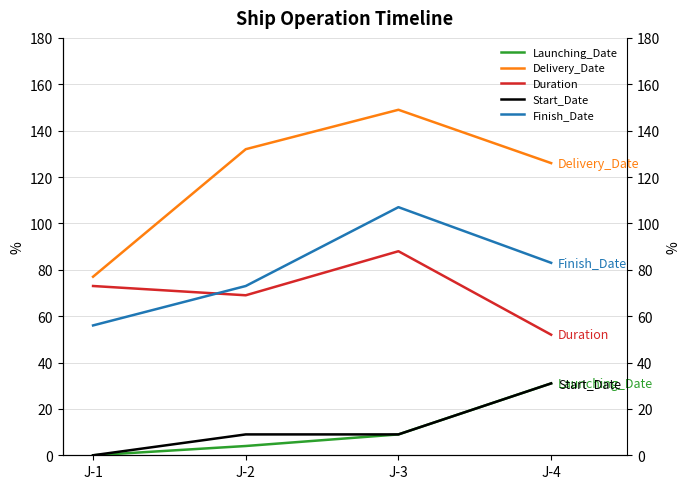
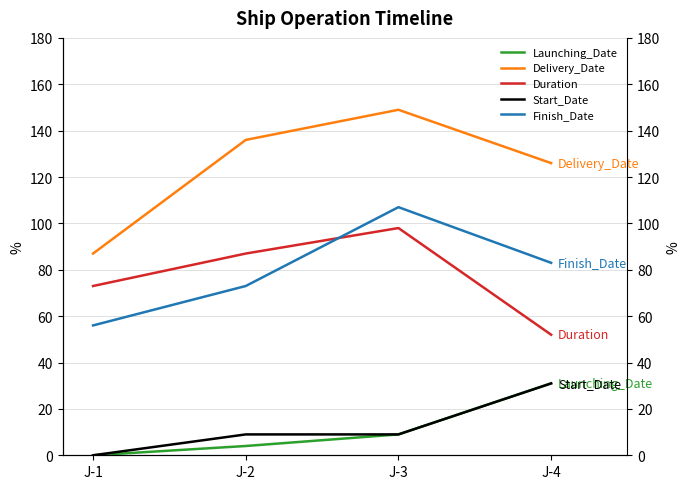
  {
    "Launching_Date": {
      "J-2": 4
    },
    "Delivery_Date": {
-     "J-1": 77,
-     "J-2": 132,
+     "J-1": 87,
+     "J-2": 136,
      "J-3": 149,
      "J-4": 126
    },
    "Duration": {
      "J-1": 73,
-     "J-2": 69,
-     "J-3": 88,
+     "J-2": 87,
+     "J-3": 98,
      "J-4": 52
    },
    "Start_Date": {
      "J-2": 9
    },
    "Finish_Date": {
      "J-1": 56,
      "J-2": 73,
      "J-3": 107,
      "J-4": 83
    }
  }
